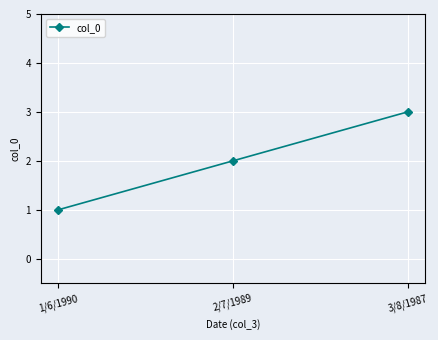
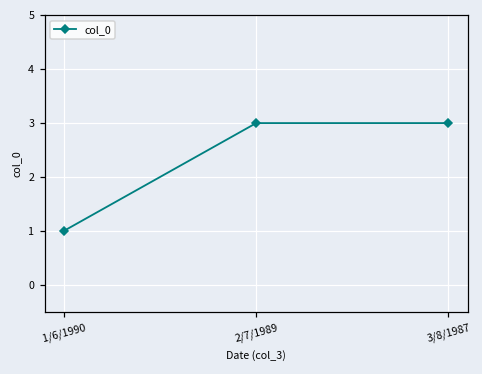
  {
    "1/6/1990": 1,
-   "2/7/1989": 2,
+   "2/7/1989": 3,
    "3/8/1987": 3
  }
